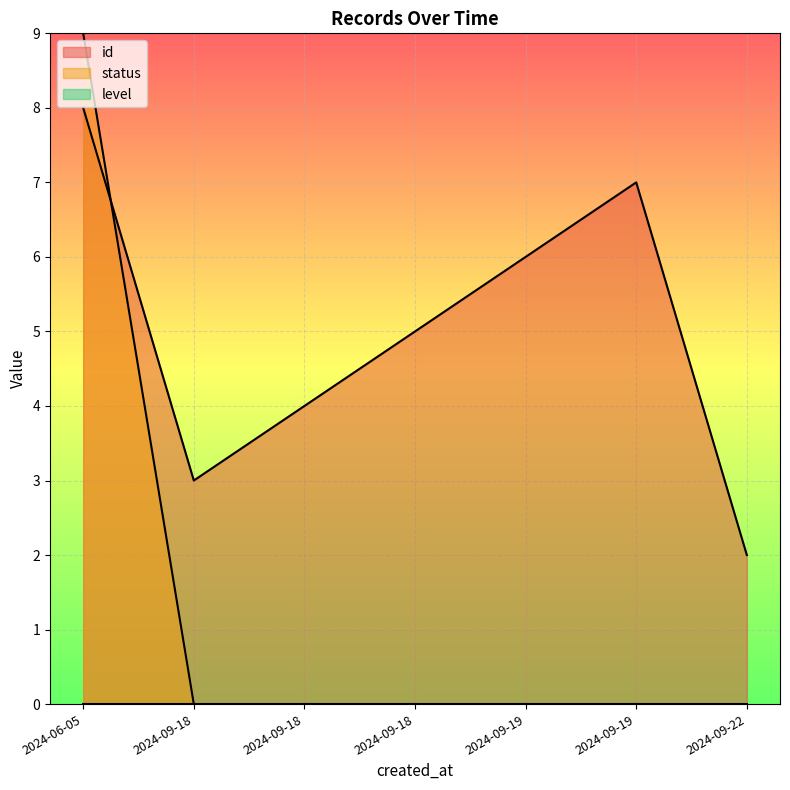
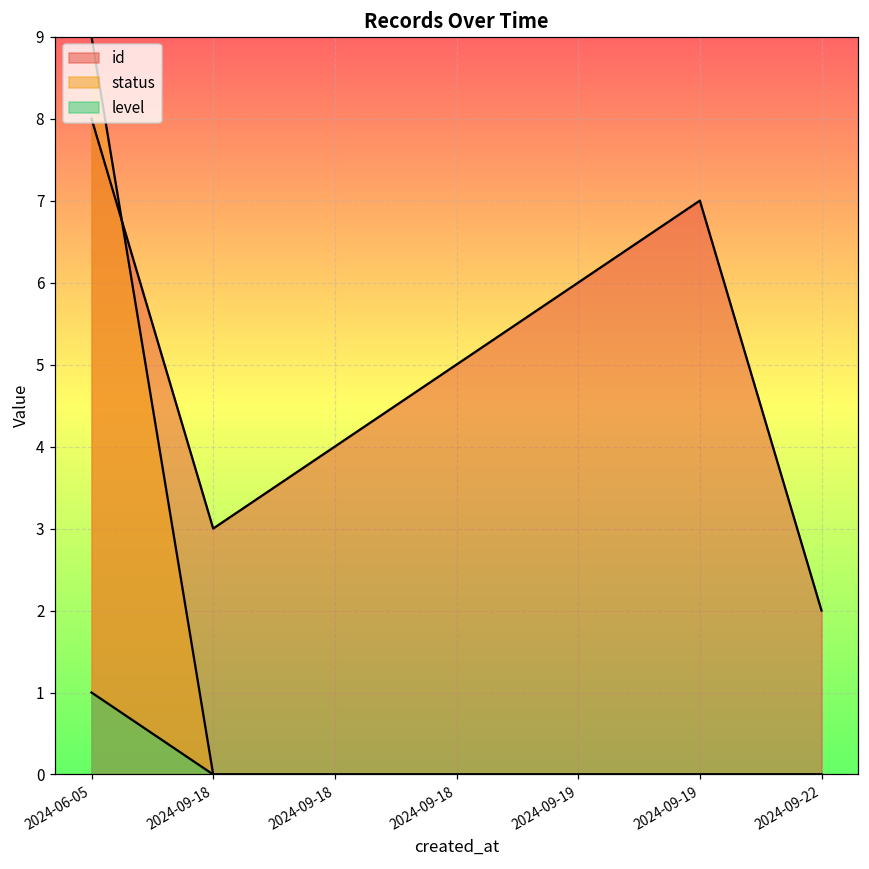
  {
    "id": {
      "2024-06-05": 8,
      "2024-09-22": 2
    },
    "status": {
      "2024-06-05": 9
    },
    "level": {
-     "2024-06-05": 0
+     "2024-06-05": 1
    }
  }
